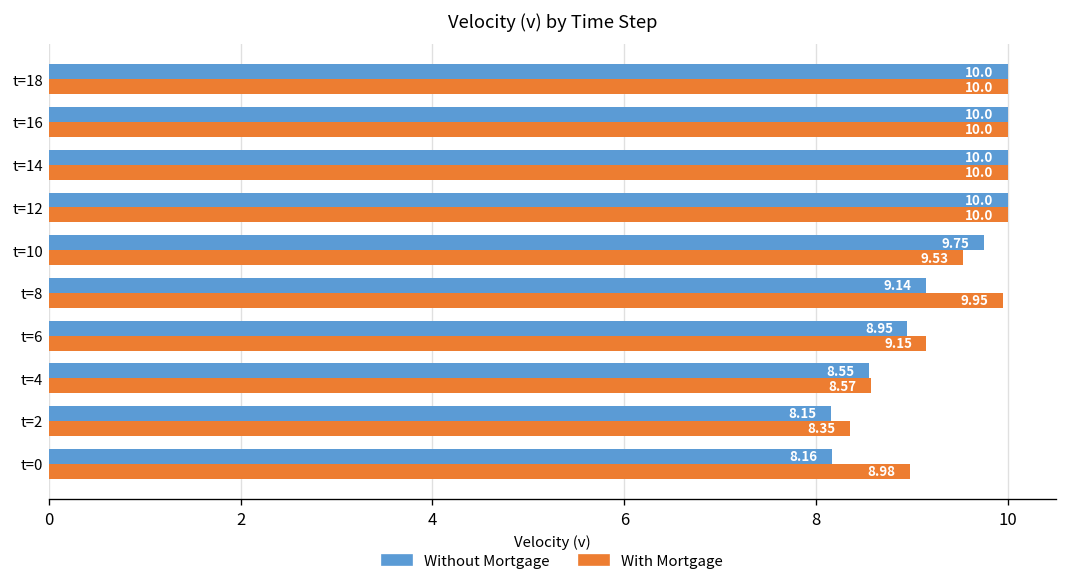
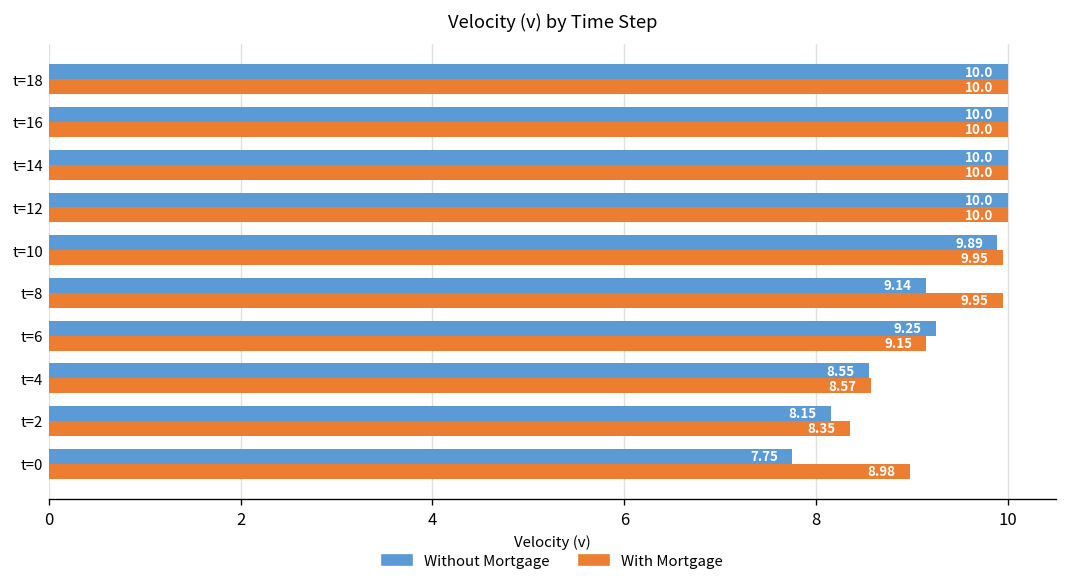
  {
    "Without Mortgage": {
      "t=18": 10.0,
      "t=16": 10.0,
      "t=14": 10.0,
      "t=12": 10.0,
-     "t=10": 9.75,
+     "t=10": 9.89,
      "t=8": 9.14,
-     "t=6": 8.95,
+     "t=6": 9.25,
      "t=4": 8.55,
      "t=2": 8.15,
-     "t=0": 8.16
+     "t=0": 7.75
    },
    "With Mortgage": {
      "t=18": 10.0,
      "t=16": 10.0,
      "t=14": 10.0,
      "t=12": 10.0,
-     "t=10": 9.53,
+     "t=10": 9.95,
      "t=8": 9.95,
      "t=6": 9.15,
      "t=4": 8.57,
      "t=2": 8.35,
      "t=0": 8.98
    }
  }
